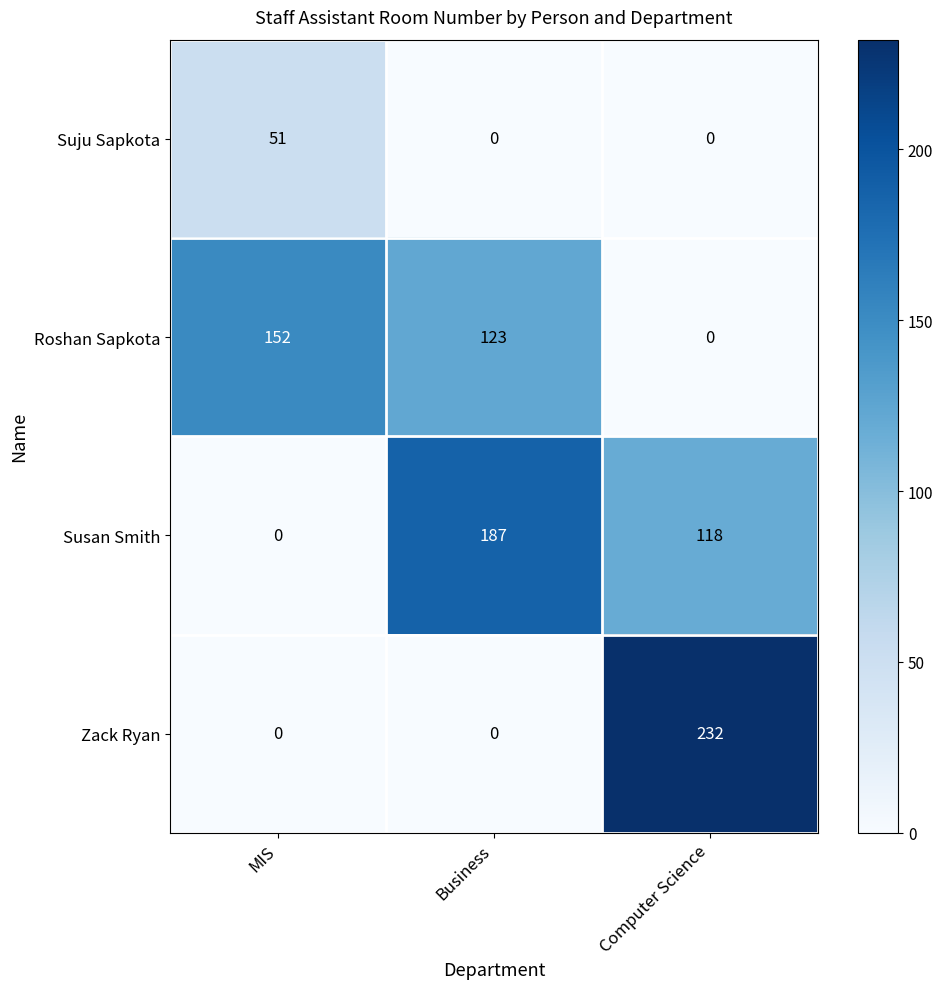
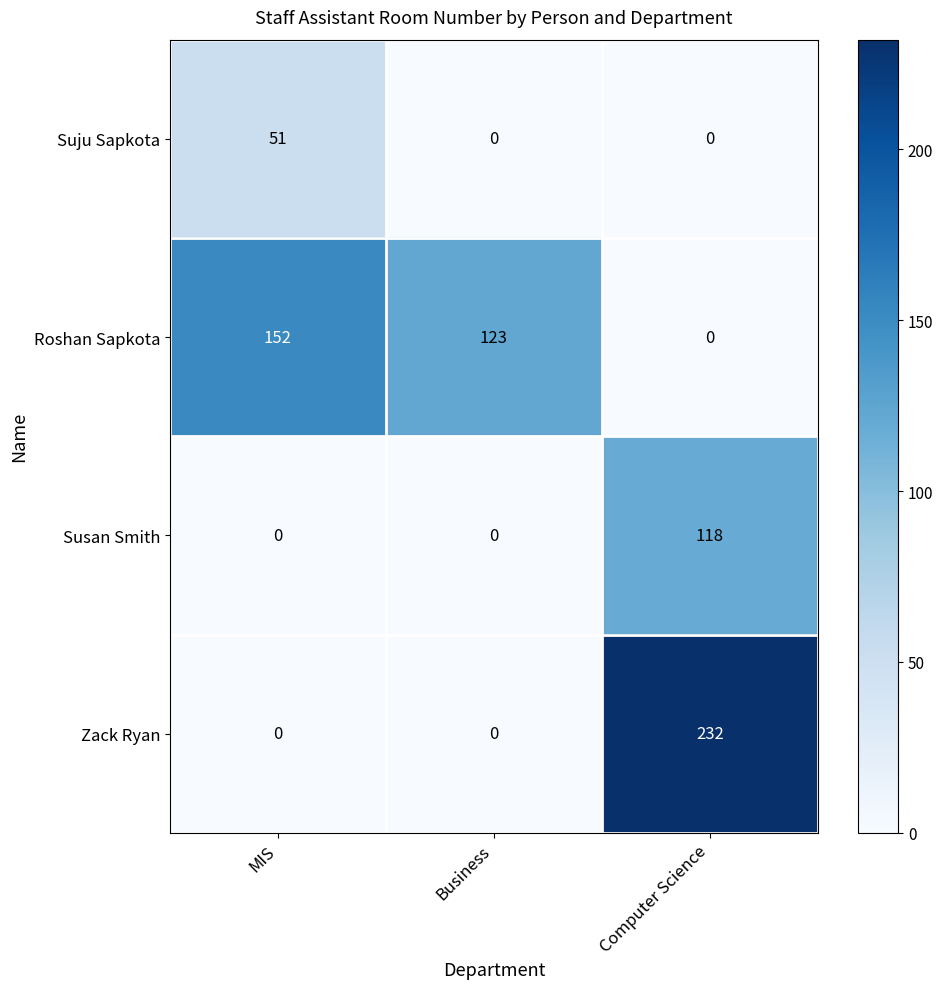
  {
    "Suju Sapkota": {
      "MIS": 51,
      "Business": 0,
      "Computer Science": 0
    },
    "Roshan Sapkota": {
      "MIS": 152,
      "Business": 123,
      "Computer Science": 0
    },
    "Susan Smith": {
      "MIS": 0,
-     "Business": 187,
+     "Business": 0,
      "Computer Science": 118
    },
    "Zack Ryan": {
      "MIS": 0,
      "Business": 0,
      "Computer Science": 232
    }
  }
